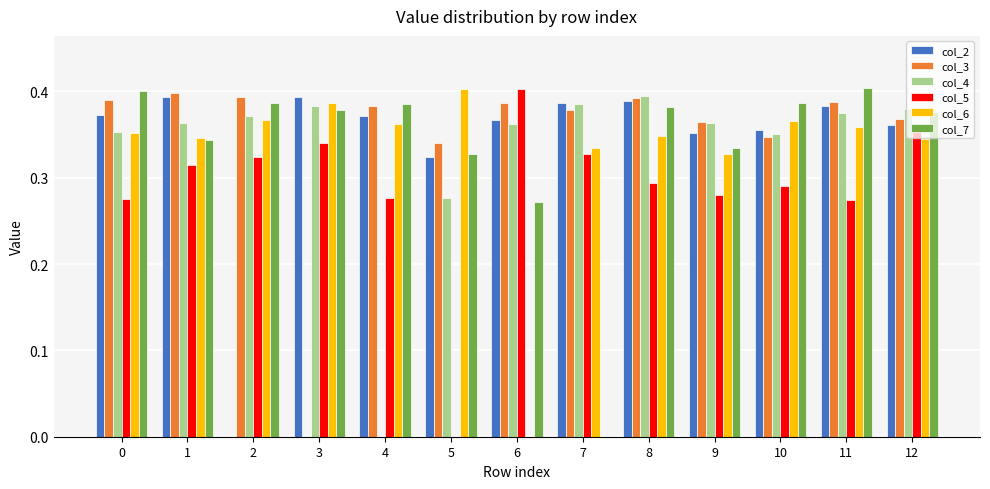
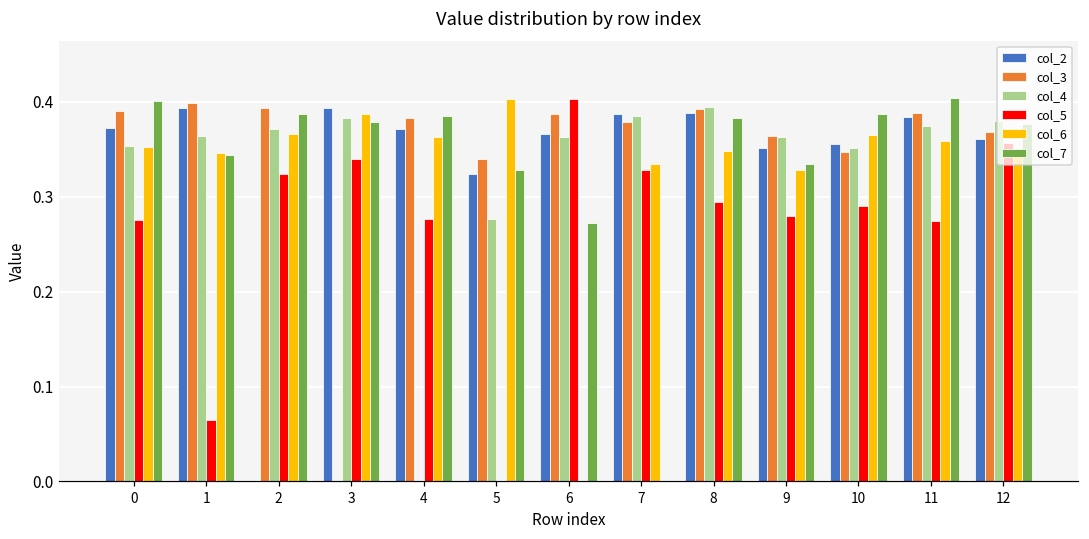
  {
    "col_2": {
      "0": 0.37,
      "1": 0.39,
      "2": 0.00,
      "3": 0.39,
      "4": 0.37,
      "5": 0.32,
      "6": 0.37,
      "7": 0.39,
      "8": 0.39,
      "9": 0.35,
      "10": 0.36,
      "11": 0.38,
      "12": 0.36
    },
    "col_3": {
      "0": 0.39,
      "1": 0.40,
      "2": 0.39,
      "3": 0.00,
      "4": 0.38,
      "5": 0.34,
      "6": 0.39,
      "7": 0.38,
      "8": 0.39,
      "9": 0.36,
      "10": 0.35,
      "11": 0.39,
      "12": 0.37
    },
    "col_4": {
      "0": 0.35,
      "1": 0.36,
      "2": 0.37,
      "3": 0.38,
      "4": 0.00,
      "5": 0.28,
      "6": 0.36,
      "7": 0.39,
      "8": 0.39,
      "9": 0.36,
      "10": 0.35,
      "11": 0.37
    },
    "col_5": {
      "0": 0.28,
-     "1": 0.31,
+     "1": 0.07,
      "2": 0.32,
      "3": 0.34,
      "4": 0.28,
      "5": 0.00,
      "6": 0.40,
      "7": 0.33,
      "8": 0.29,
      "9": 0.28,
      "10": 0.29,
      "11": 0.27
    },
    "col_6": {
      "0": 0.35,
      "1": 0.35,
      "2": 0.37,
      "3": 0.39,
      "4": 0.36,
      "5": 0.40,
      "6": 0.00,
      "7": 0.33,
      "8": 0.35,
      "9": 0.33,
      "10": 0.37,
      "11": 0.36,
      "12": 0.34
    },
    "col_7": {
      "0": 0.40,
      "1": 0.34,
      "2": 0.39,
      "3": 0.38,
      "4": 0.39,
      "5": 0.33,
      "6": 0.27,
      "7": 0.00,
      "8": 0.38,
      "9": 0.33,
      "10": 0.39,
      "11": 0.40
    }
  }
